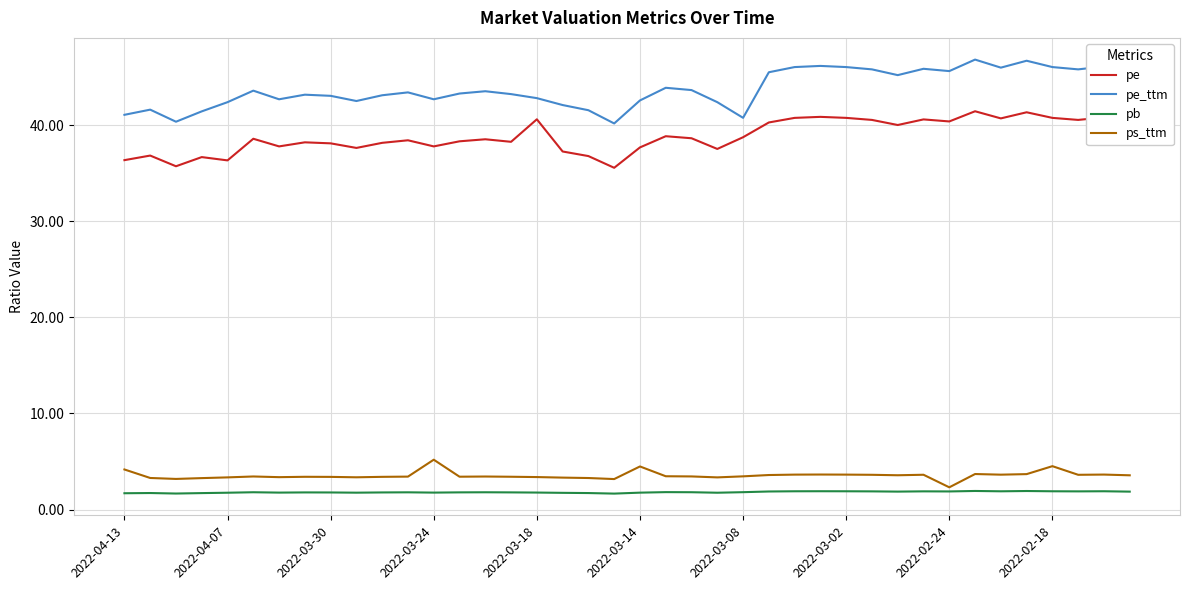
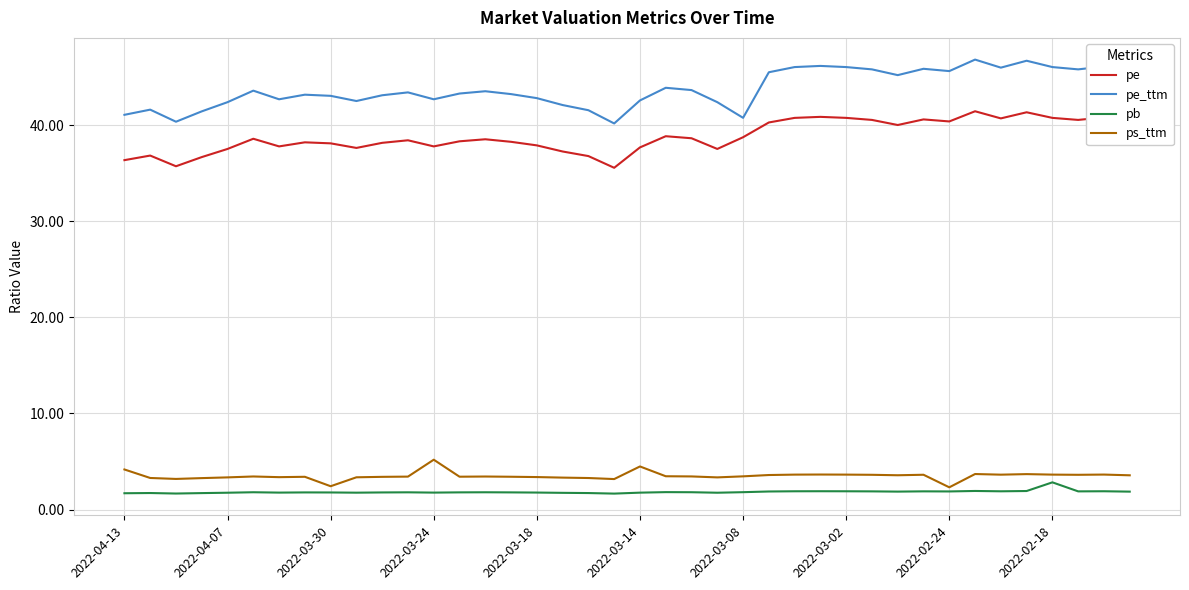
  {
    "pe": {
      "2022-04-13": 36,
-     "2022-04-07": 36,
+     "2022-04-07": 38,
      "2022-03-30": 38,
      "2022-03-24": 38,
-     "2022-03-18": 41,
+     "2022-03-18": 38,
      "2022-03-14": 38,
      "2022-03-08": 39,
      "2022-03-02": 41,
      "2022-02-24": 40,
      "2022-02-18": 41
    },
    "pe_ttm": {
      "2022-04-13": 41,
      "2022-04-07": 42,
      "2022-03-30": 43,
      "2022-03-24": 43,
      "2022-03-18": 43,
      "2022-03-14": 43,
      "2022-03-08": 41,
      "2022-03-02": 46,
      "2022-02-24": 46,
      "2022-02-18": 46
    },
    "pb": {
      "2022-04-13": 2,
      "2022-04-07": 2,
      "2022-03-30": 2,
      "2022-03-24": 2,
      "2022-03-18": 2,
      "2022-03-14": 2,
      "2022-03-08": 2,
      "2022-03-02": 2,
      "2022-02-24": 2,
-     "2022-02-18": 2
+     "2022-02-18": 3
    },
    "ps_ttm": {
      "2022-04-13": 4,
      "2022-04-07": 3,
-     "2022-03-30": 3,
+     "2022-03-30": 2,
      "2022-03-24": 5,
      "2022-03-18": 3,
      "2022-03-14": 4,
      "2022-03-08": 3,
      "2022-03-02": 4,
      "2022-02-24": 2,
-     "2022-02-18": 5
+     "2022-02-18": 4
    }
  }
